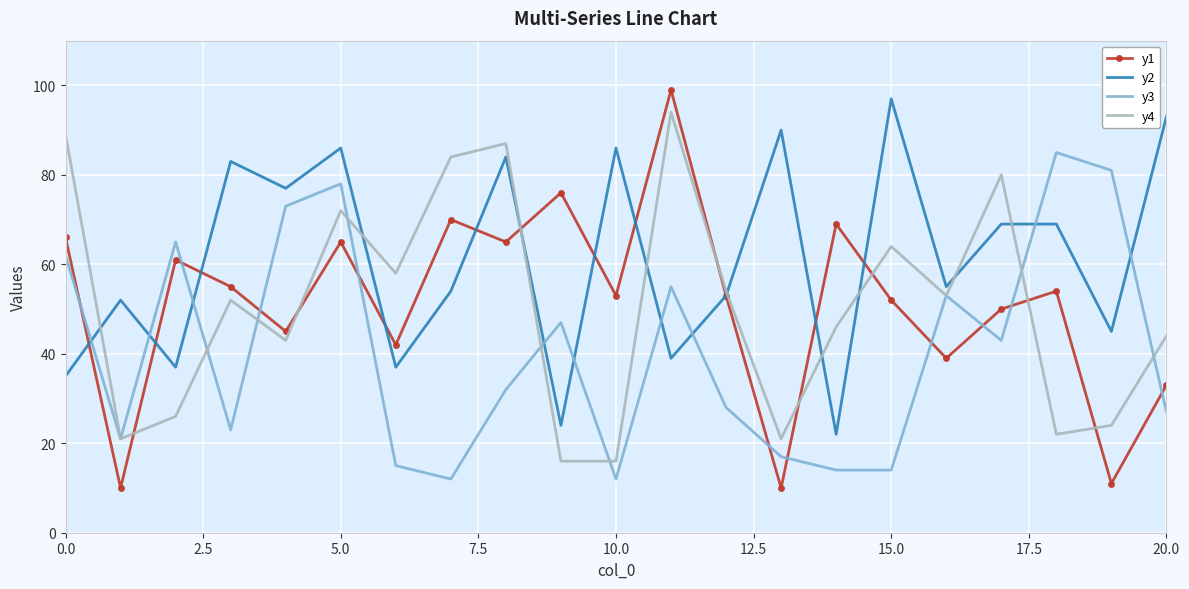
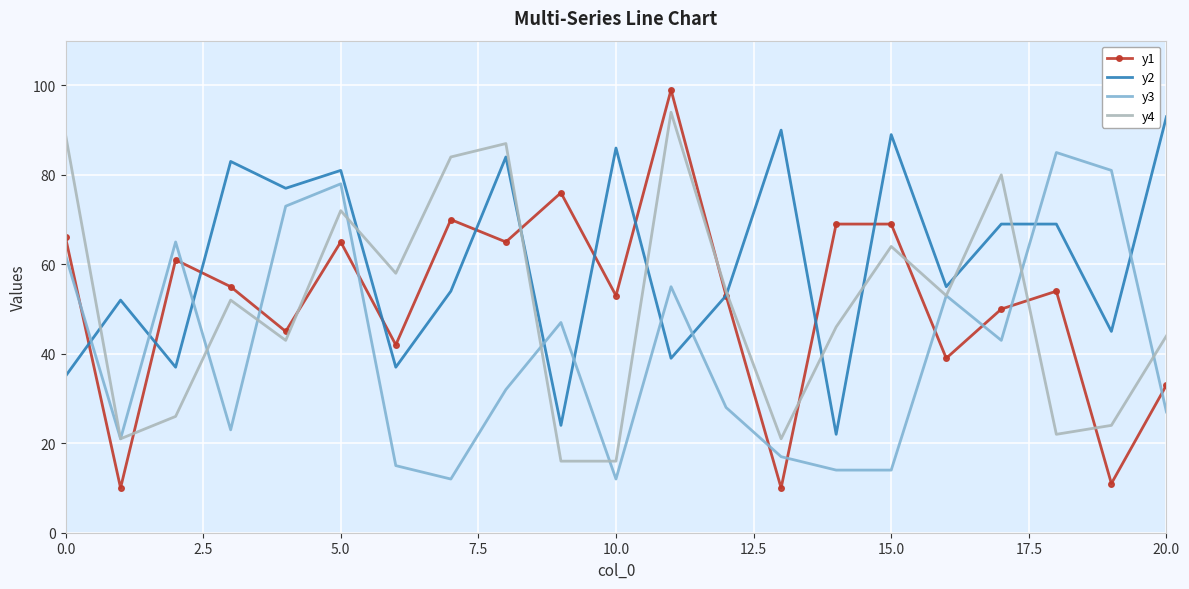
  {
    "y1": {
      "0.0": 66,
      "5.0": 65,
      "10.0": 53,
-     "15.0": 52,
+     "15.0": 69,
      "20.0": 33
    },
    "y2": {
      "0.0": 35,
-     "5.0": 86,
+     "5.0": 81,
      "10.0": 86,
-     "15.0": 97,
+     "15.0": 89,
      "20.0": 93
    }
  }
